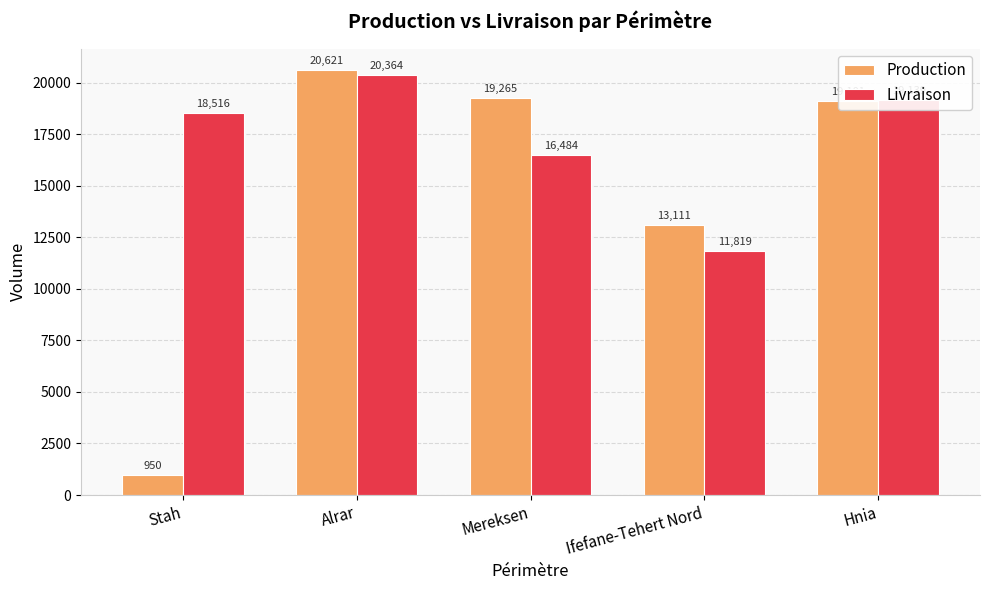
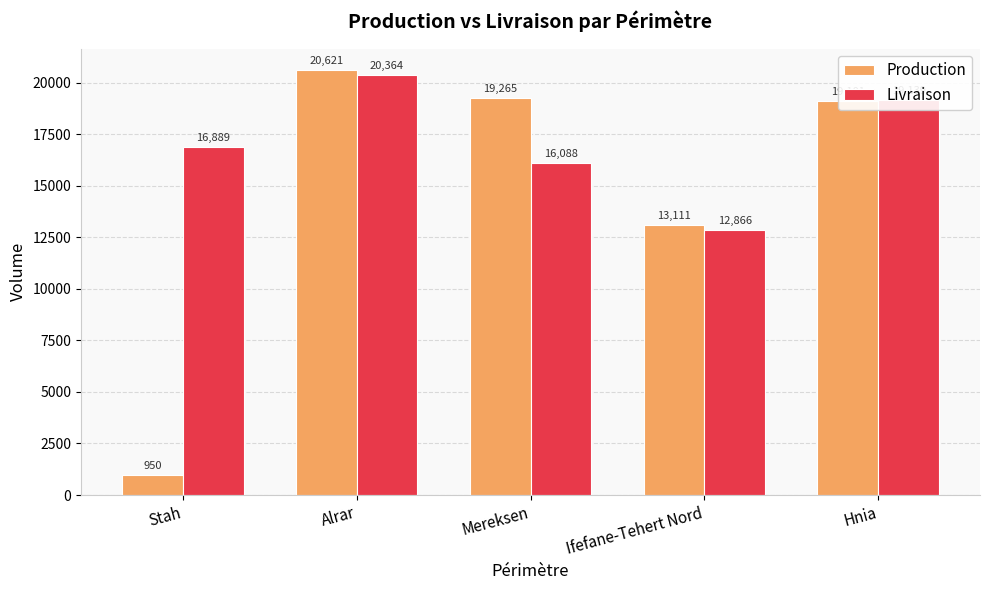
  {
    "Production": {
      "Stah": "950",
      "Alrar": "20,621",
      "Mereksen": "19,265",
      "Ifefane-Tehert Nord": "13,111"
    },
    "Livraison": {
-     "Stah": "18,516",
+     "Stah": "16,889",
      "Alrar": "20,364",
-     "Mereksen": "16,484",
-     "Ifefane-Tehert Nord": "11,819"
+     "Mereksen": "16,088",
+     "Ifefane-Tehert Nord": "12,866"
    }
  }
